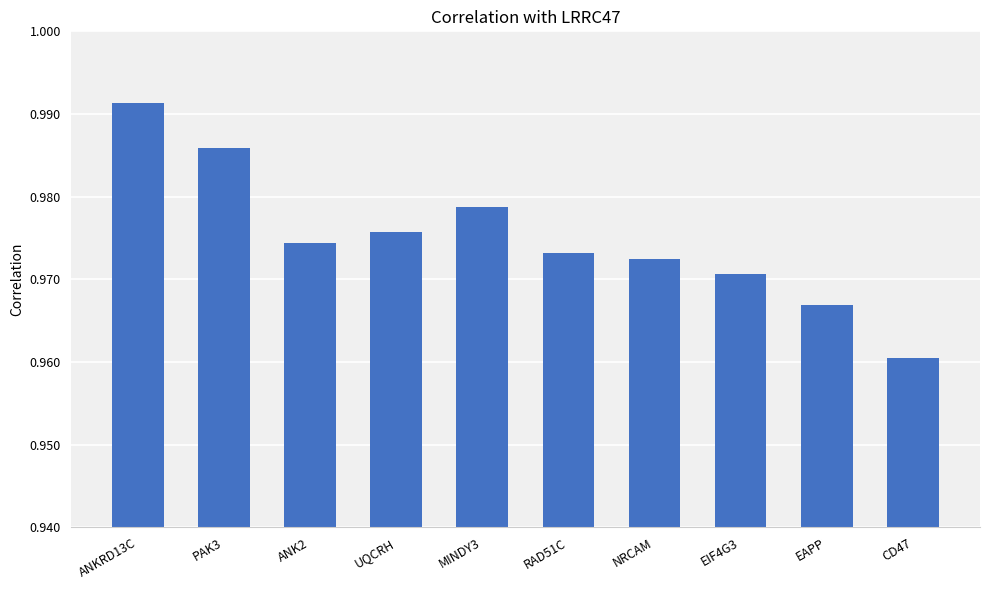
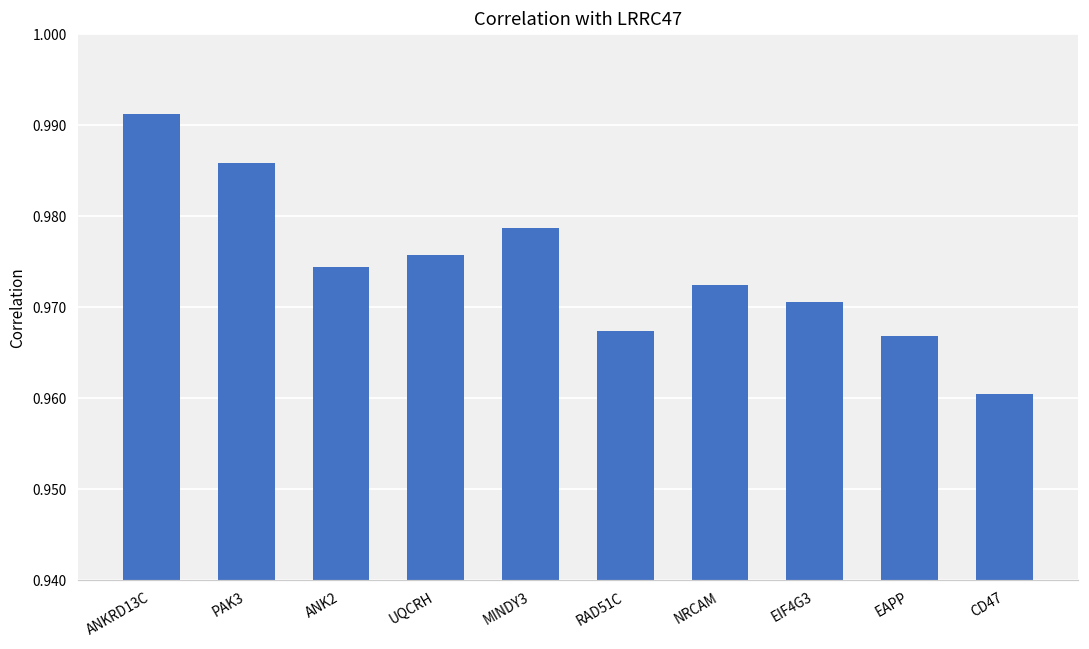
  {
    "ANKRD13C": 0.991,
    "PAK3": 0.986,
    "ANK2": 0.974,
    "UQCRH": 0.976,
    "MINDY3": 0.979,
-   "RAD51C": 0.973,
+   "RAD51C": 0.967,
    "NRCAM": 0.972,
    "EIF4G3": 0.971,
    "EAPP": 0.967,
    "CD47": 0.960
  }
